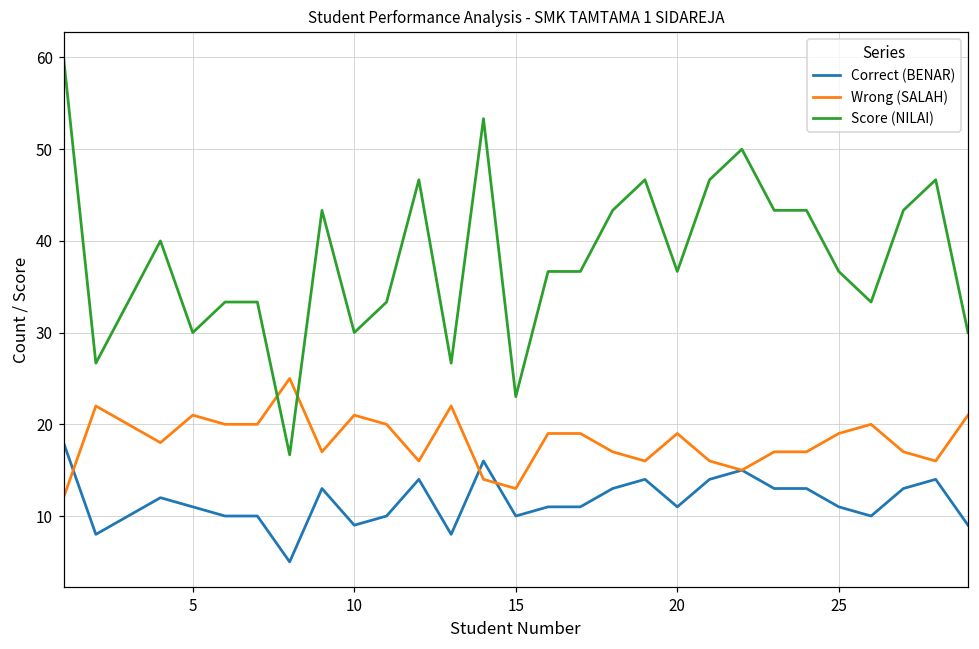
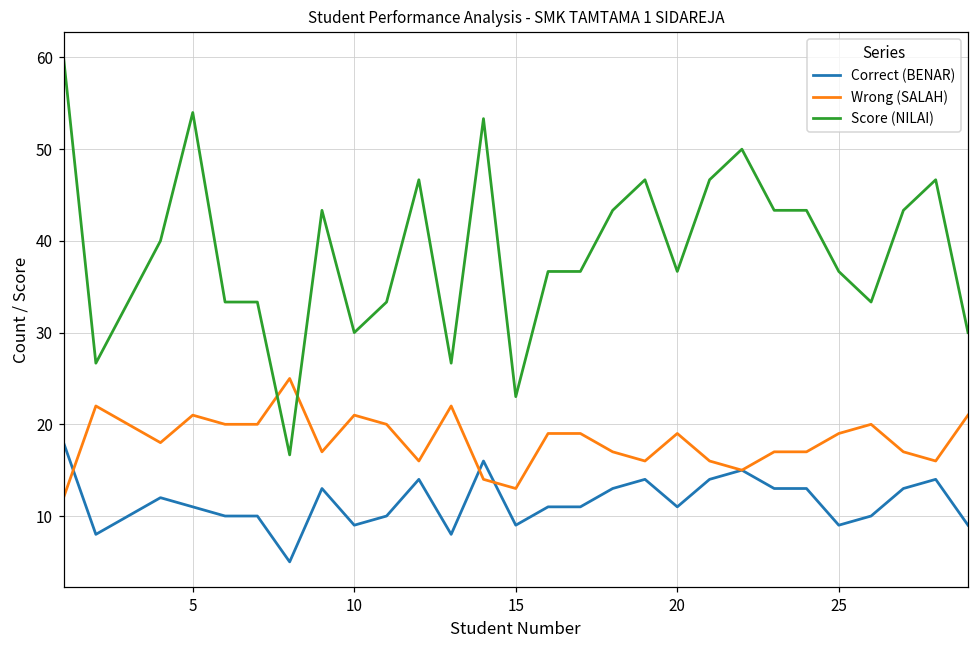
  {
    "Correct (BENAR)": {
      "5": 11,
      "10": 9,
-     "15": 10,
+     "15": 9,
      "20": 11,
-     "25": 11
+     "25": 9
    },
    "Wrong (SALAH)": {
      "5": 21,
      "10": 21,
      "15": 13,
      "20": 19,
      "25": 19
    },
    "Score (NILAI)": {
-     "5": 30,
+     "5": 54,
      "10": 30,
      "15": 23,
      "20": 37,
      "25": 37
    }
  }
